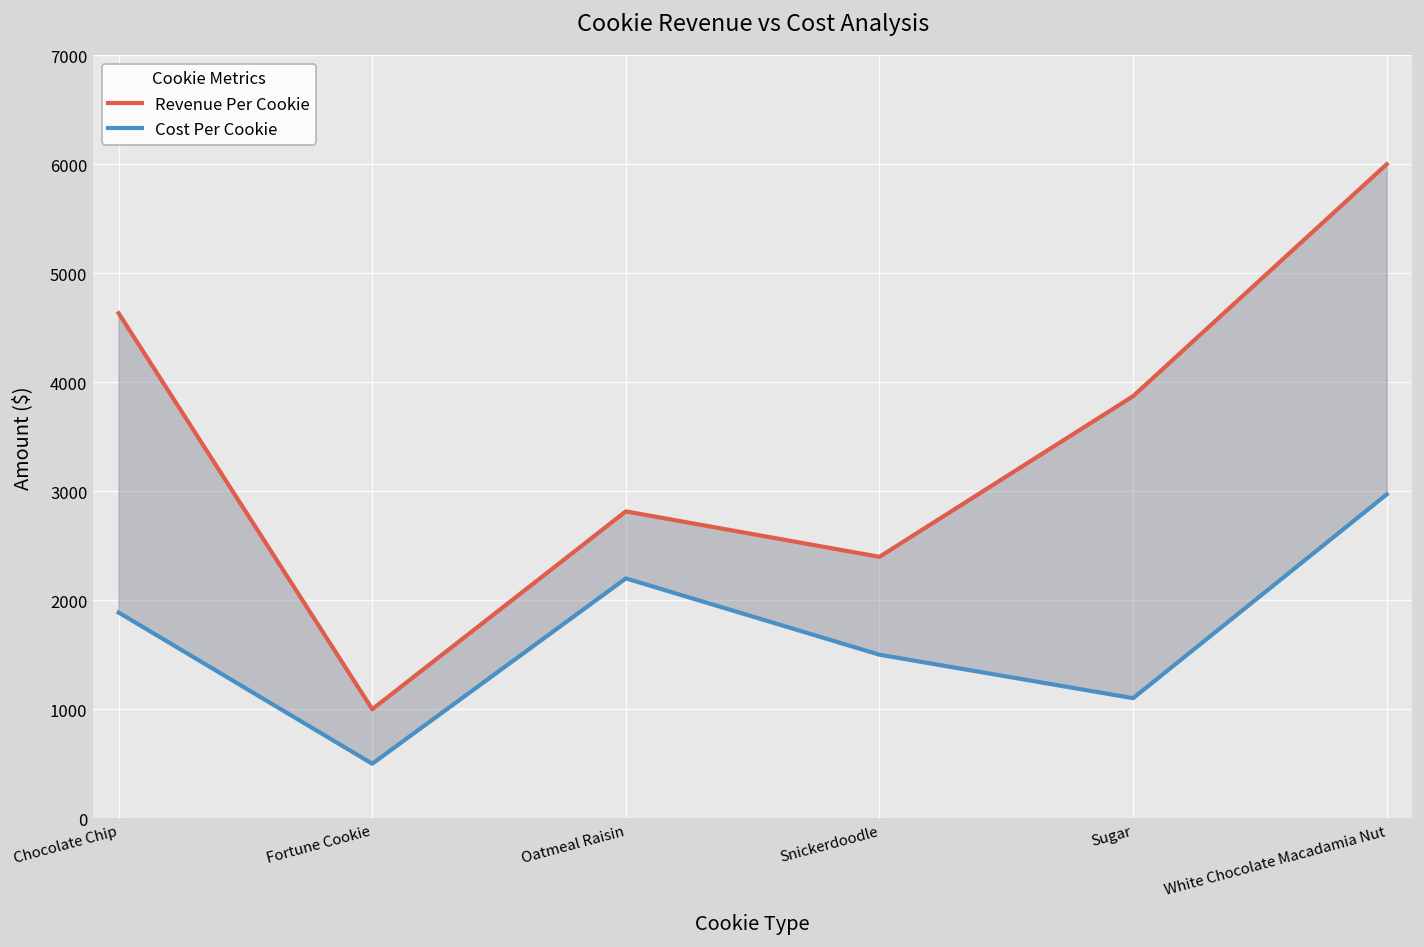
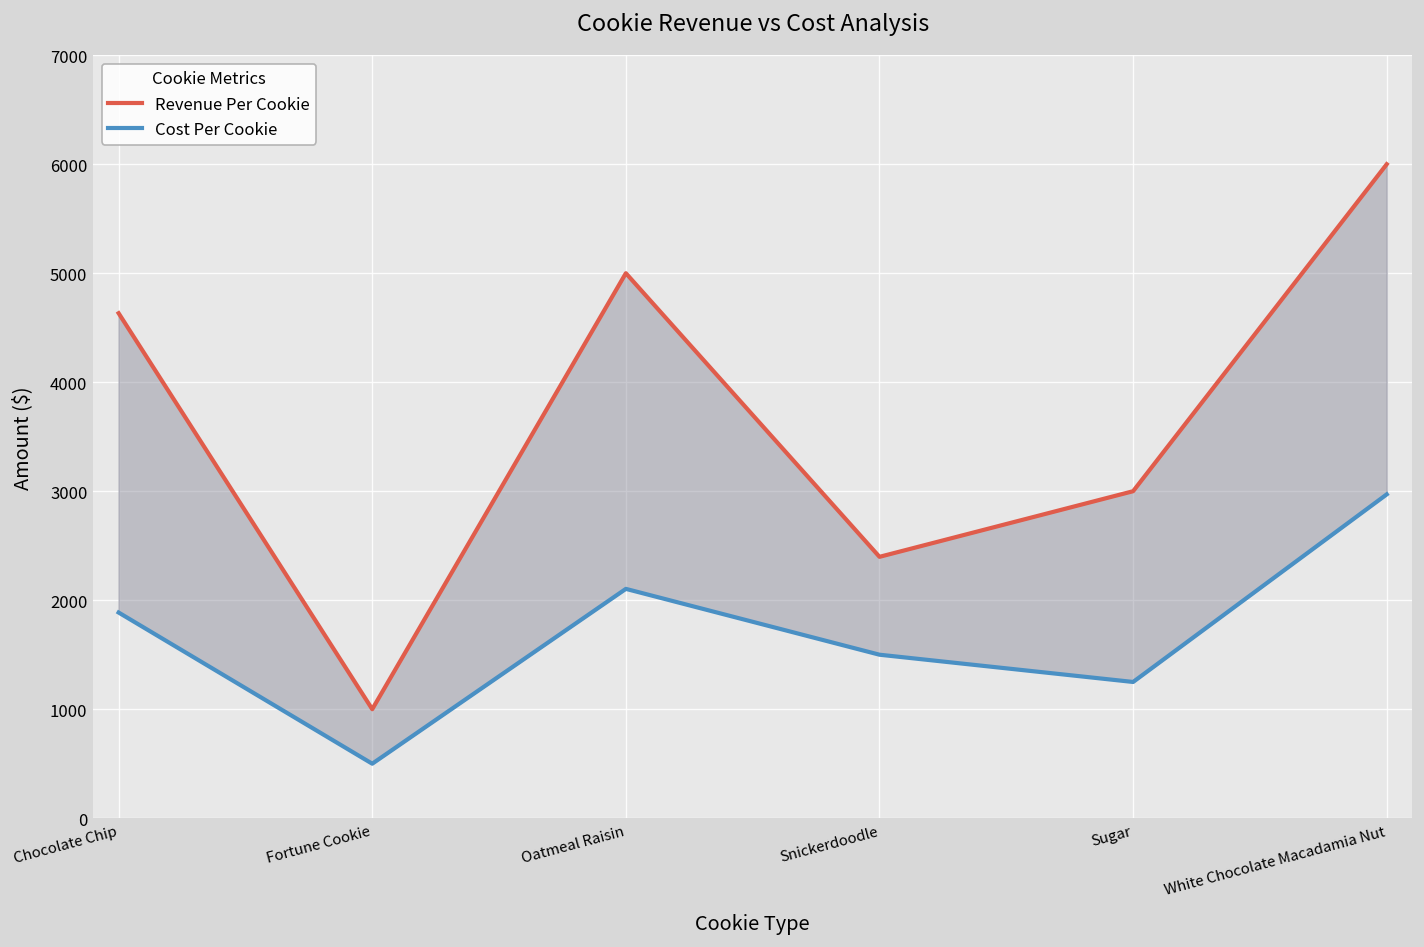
  {
    "Revenue Per Cookie": {
      "Chocolate Chip": 4600,
      "Fortune Cookie": 1000,
-     "Oatmeal Raisin": 2800,
+     "Oatmeal Raisin": 5000,
      "Snickerdoodle": 2400,
-     "Sugar": 3900,
+     "Sugar": 3000,
      "White Chocolate Macadamia Nut": 6000
    },
    "Cost Per Cookie": {
      "Chocolate Chip": 1900,
      "Fortune Cookie": 500,
-     "Oatmeal Raisin": 2200,
+     "Oatmeal Raisin": 2100,
      "Snickerdoodle": 1500,
-     "Sugar": 1100,
+     "Sugar": 1300,
      "White Chocolate Macadamia Nut": 3000
    }
  }
